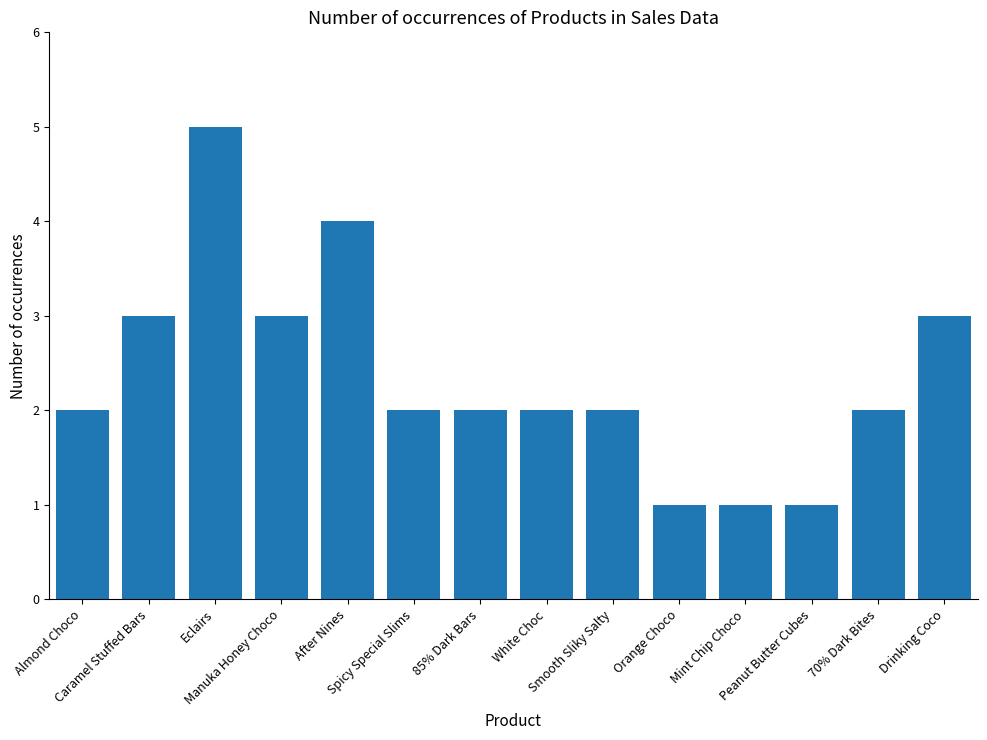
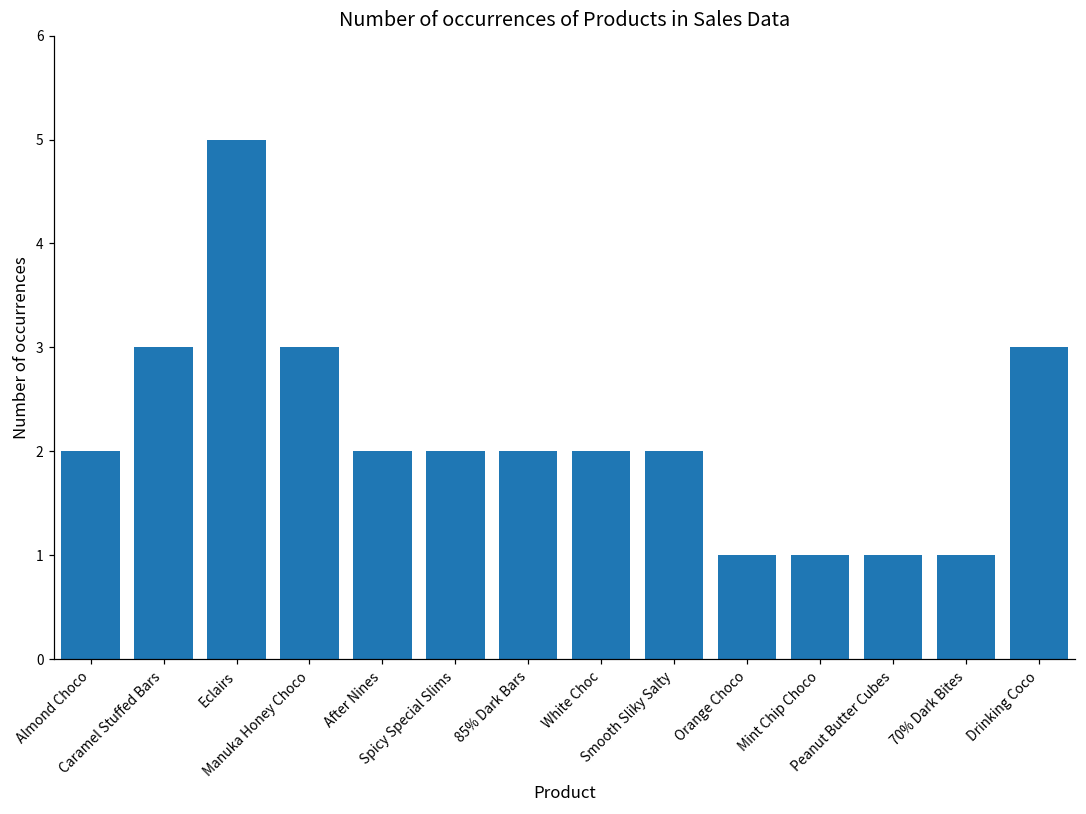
  {
    "Almond Choco": 2,
    "Caramel Stuffed Bars": 3,
    "Eclairs": 5,
    "Manuka Honey Choco": 3,
-   "After Nines": 4,
+   "After Nines": 2,
    "Spicy Special Slims": 2,
    "85% Dark Bars": 2,
    "White Choc": 2,
    "Smooth Sliky Salty": 2,
    "Orange Choco": 1,
    "Mint Chip Choco": 1,
    "Peanut Butter Cubes": 1,
-   "70% Dark Bites": 2,
+   "70% Dark Bites": 1,
    "Drinking Coco": 3
  }
